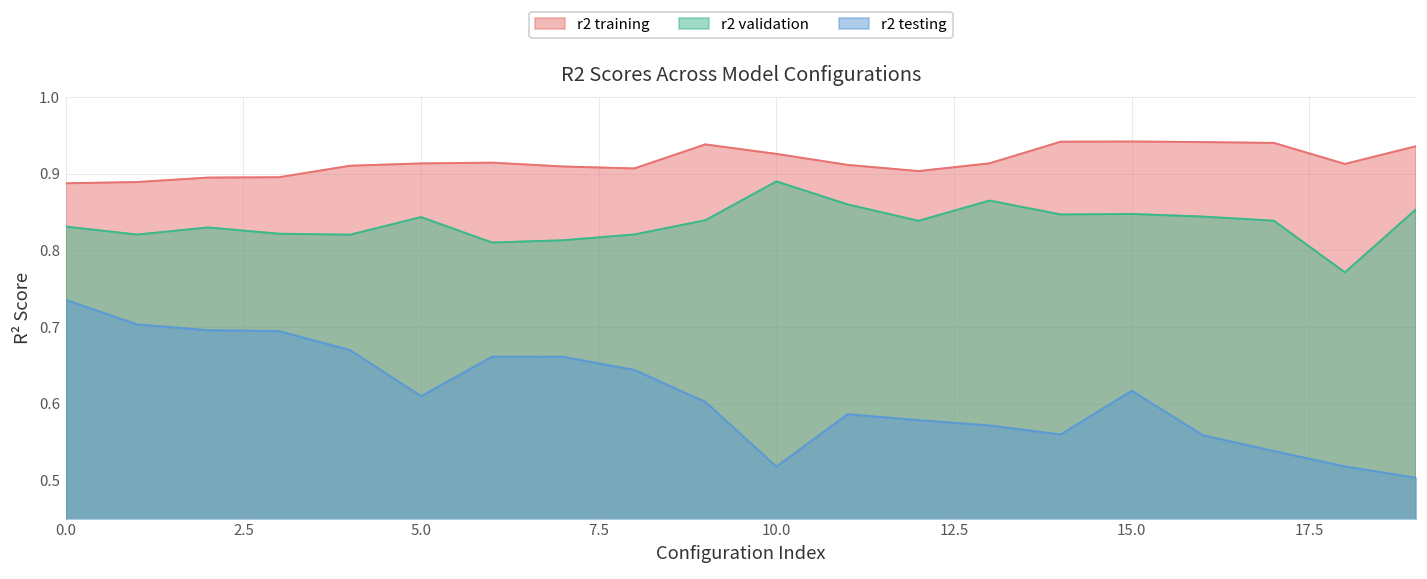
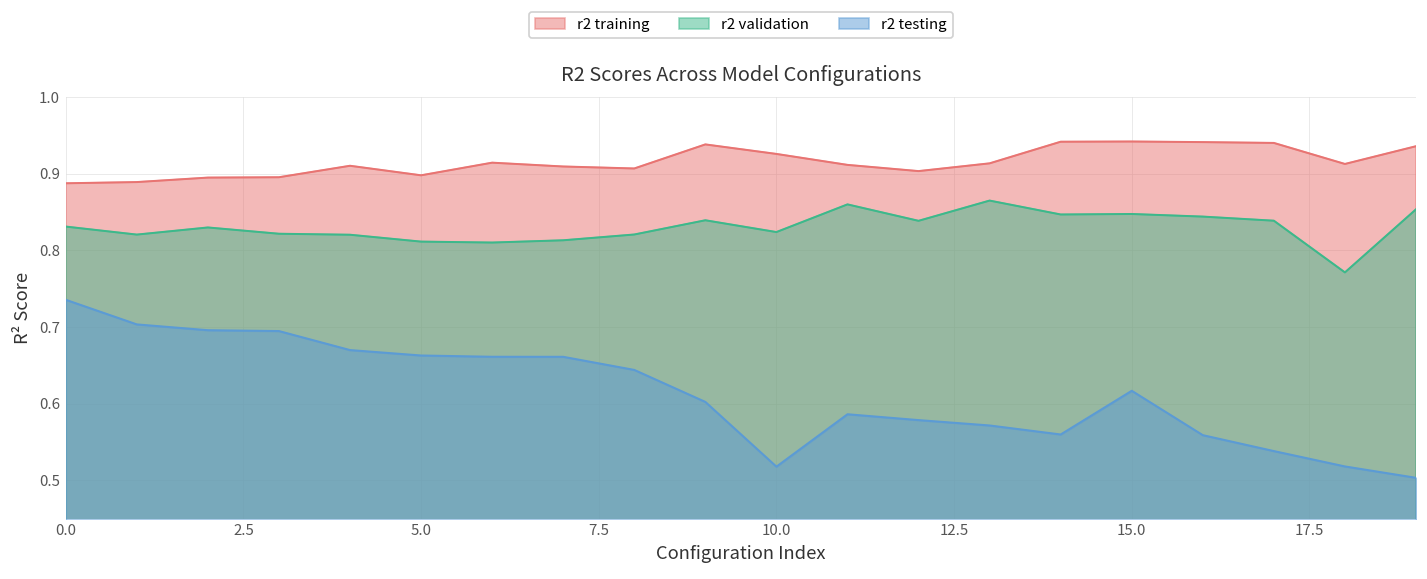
  {
    "r2 training": {
      "0.0": 0.89,
-     "5.0": 0.91,
+     "5.0": 0.90,
      "10.0": 0.93,
      "15.0": 0.94
    },
    "r2 validation": {
      "0.0": 0.83,
-     "5.0": 0.84,
-     "10.0": 0.89,
+     "5.0": 0.81,
+     "10.0": 0.82,
      "15.0": 0.85
    },
    "r2 testing": {
      "0.0": 0.74,
-     "5.0": 0.61,
+     "5.0": 0.66,
      "10.0": 0.52,
      "15.0": 0.62
    }
  }
